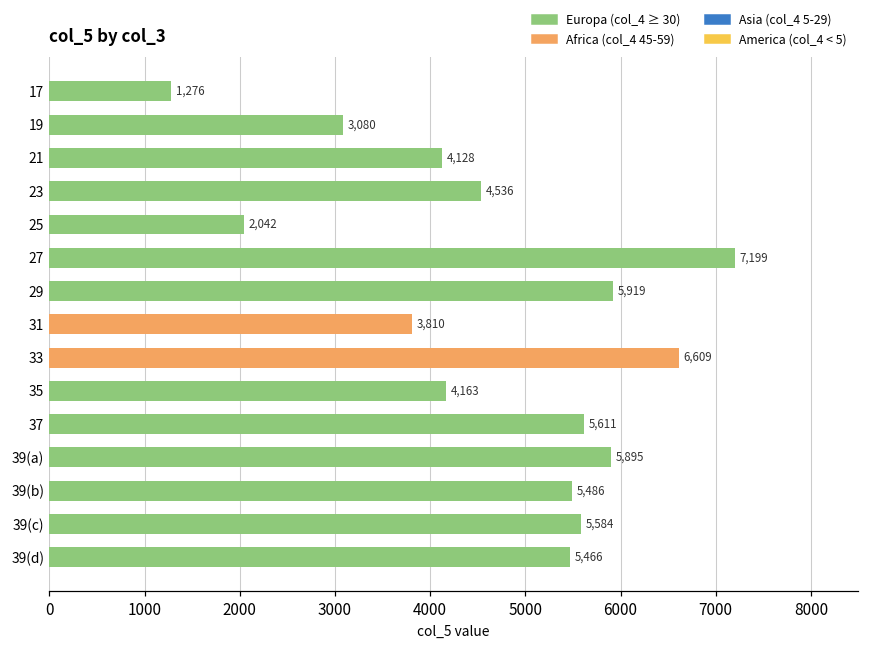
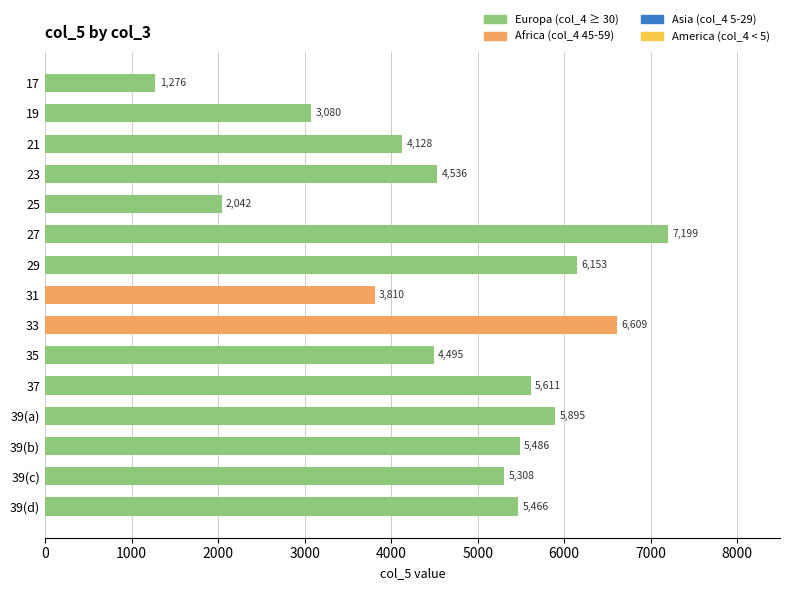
  {
    "17": "1,276",
    "19": "3,080",
    "21": "4,128",
    "23": "4,536",
    "25": "2,042",
    "27": "7,199",
-   "29": "5,919",
+   "29": "6,153",
    "31": "3,810",
    "33": "6,609",
-   "35": "4,163",
+   "35": "4,495",
    "37": "5,611",
    "39(a)": "5,895",
    "39(b)": "5,486",
-   "39(c)": "5,584",
+   "39(c)": "5,308",
    "39(d)": "5,466"
  }
